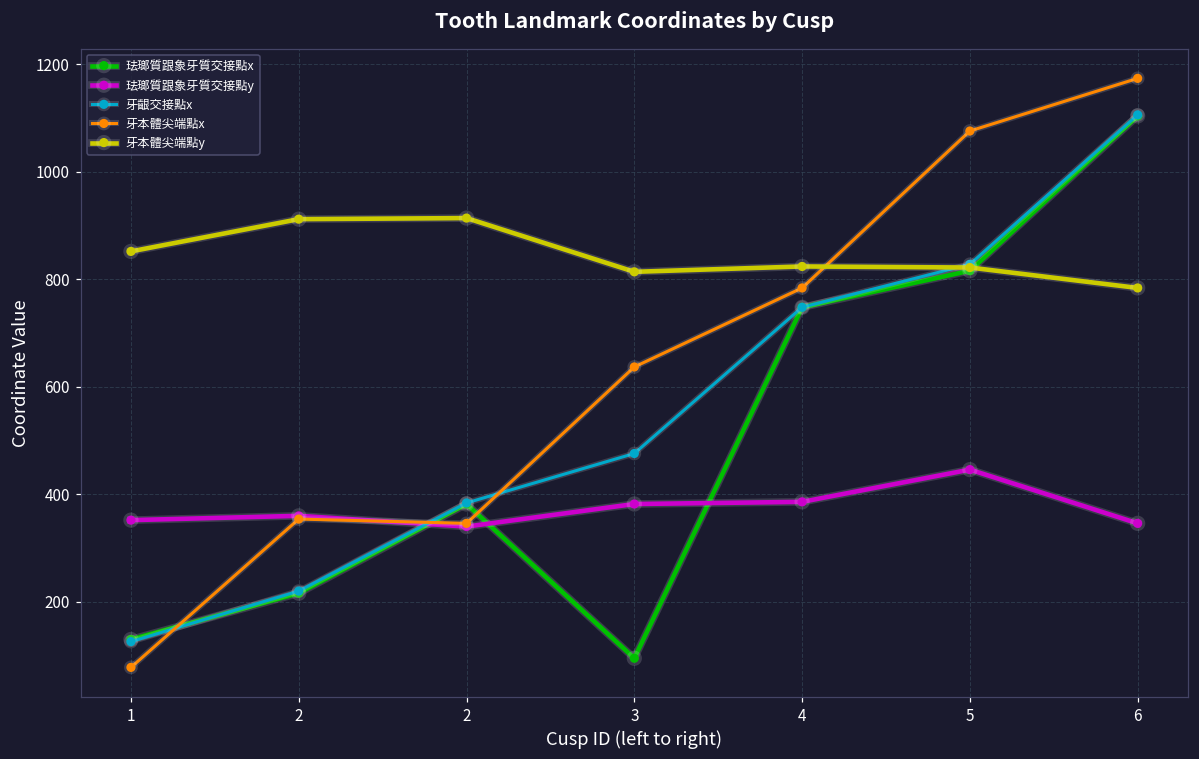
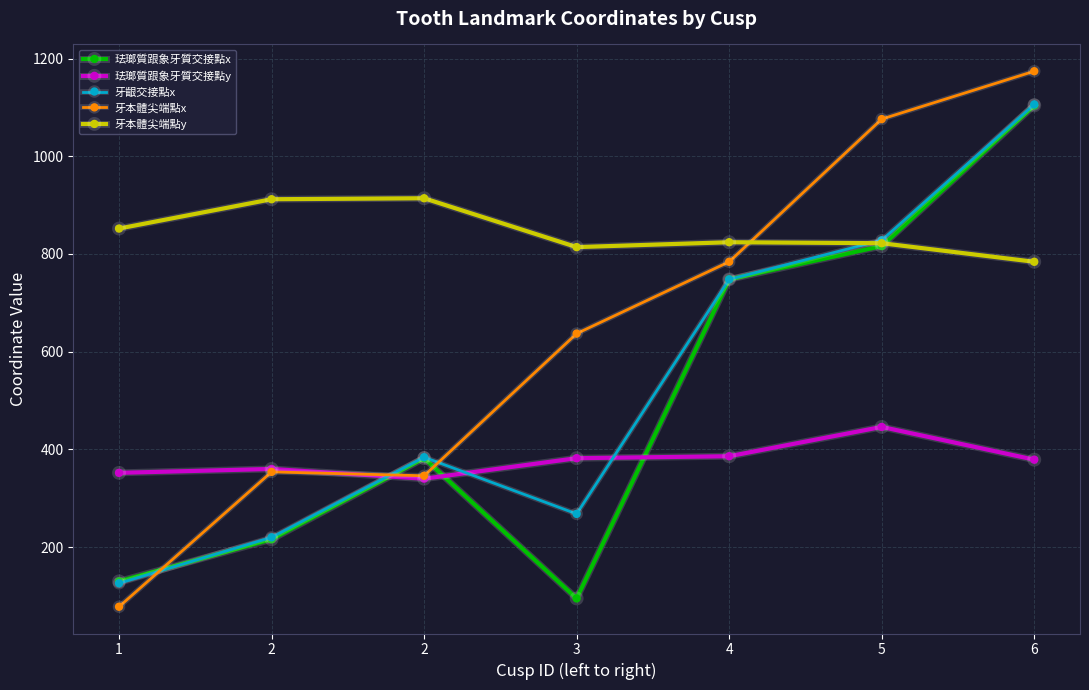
  {
    "珐瑯質跟象牙質交接點x": {
      "3": 100,
      "5": 820
    },
    "珐瑯質跟象牙質交接點y": {
      "1": 350,
      "3": 380,
      "4": 390,
      "5": 450,
-     "6": 350
+     "6": 380
    },
    "牙齦交接點x": {
-     "3": 480,
+     "3": 270,
      "5": 830
    },
    "牙本體尖端點x": {
      "1": 80,
      "3": 640,
      "4": 780,
      "5": 1080,
      "6": 1170
    },
    "牙本體尖端點y": {
      "1": 850,
      "3": 810,
      "4": 820,
      "5": 820,
      "6": 780
    }
  }
